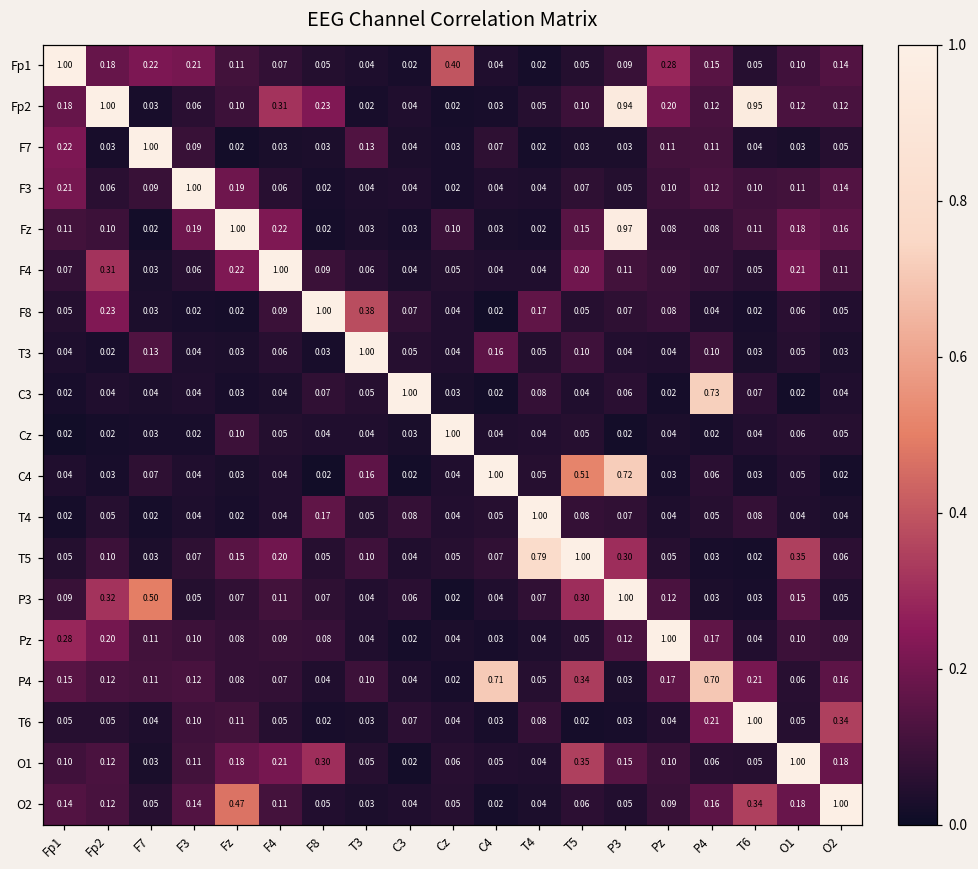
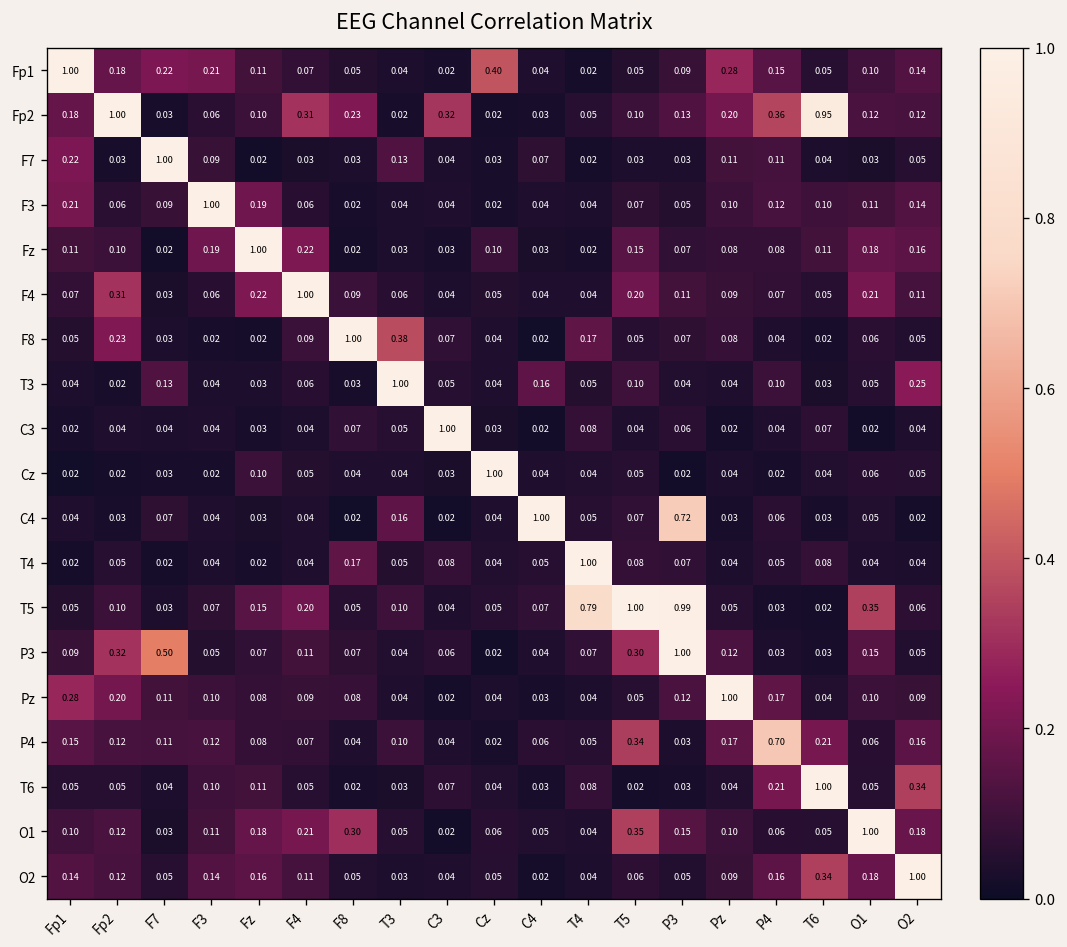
  {
    "Fp2": {
      "Fp1": 0.18,
      "Fp2": 1.00,
      "F7": 0.03,
      "F3": 0.06,
      "Fz": 0.10,
      "F4": 0.31,
      "F8": 0.23,
      "T3": 0.02,
-     "C3": 0.04,
+     "C3": 0.32,
      "Cz": 0.02,
      "C4": 0.03,
      "T4": 0.05,
      "T5": 0.10,
-     "P3": 0.94,
+     "P3": 0.13,
      "Pz": 0.20,
-     "P4": 0.12,
+     "P4": 0.36,
      "T6": 0.95,
      "O1": 0.12,
      "O2": 0.12
    },
    "Fz": {
      "Fp1": 0.11,
      "Fp2": 0.10,
      "F7": 0.02,
      "F3": 0.19,
      "Fz": 1.00,
      "F4": 0.22,
      "F8": 0.02,
      "T3": 0.03,
      "C3": 0.03,
      "Cz": 0.10,
      "C4": 0.03,
      "T4": 0.02,
      "T5": 0.15,
-     "P3": 0.97,
+     "P3": 0.07,
      "Pz": 0.08,
      "P4": 0.08,
      "T6": 0.11,
      "O1": 0.18,
      "O2": 0.16
    },
    "T3": {
      "Fp1": 0.04,
      "Fp2": 0.02,
      "F7": 0.13,
      "F3": 0.04,
      "Fz": 0.03,
      "F4": 0.06,
      "F8": 0.03,
      "T3": 1.00,
      "C3": 0.05,
      "Cz": 0.04,
      "C4": 0.16,
      "T4": 0.05,
      "T5": 0.10,
      "P3": 0.04,
      "Pz": 0.04,
      "P4": 0.10,
      "T6": 0.03,
      "O1": 0.05,
-     "O2": 0.03
+     "O2": 0.25
    },
    "C3": {
      "Fp1": 0.02,
      "Fp2": 0.04,
      "F7": 0.04,
      "F3": 0.04,
      "Fz": 0.03,
      "F4": 0.04,
      "F8": 0.07,
      "T3": 0.05,
      "C3": 1.00,
      "Cz": 0.03,
      "C4": 0.02,
      "T4": 0.08,
      "T5": 0.04,
      "P3": 0.06,
      "Pz": 0.02,
-     "P4": 0.73,
+     "P4": 0.04,
      "T6": 0.07,
      "O1": 0.02,
      "O2": 0.04
    },
    "C4": {
      "Fp1": 0.04,
      "Fp2": 0.03,
      "F7": 0.07,
      "F3": 0.04,
      "Fz": 0.03,
      "F4": 0.04,
      "F8": 0.02,
      "T3": 0.16,
      "C3": 0.02,
      "Cz": 0.04,
      "C4": 1.00,
      "T4": 0.05,
-     "T5": 0.51,
+     "T5": 0.07,
      "P3": 0.72,
      "Pz": 0.03,
      "P4": 0.06,
      "T6": 0.03,
      "O1": 0.05,
      "O2": 0.02
    },
    "T5": {
      "Fp1": 0.05,
      "Fp2": 0.10,
      "F7": 0.03,
      "F3": 0.07,
      "Fz": 0.15,
      "F4": 0.20,
      "F8": 0.05,
      "T3": 0.10,
      "C3": 0.04,
      "Cz": 0.05,
      "C4": 0.07,
      "T4": 0.79,
      "T5": 1.00,
-     "P3": 0.30,
+     "P3": 0.99,
      "Pz": 0.05,
      "P4": 0.03,
      "T6": 0.02,
      "O1": 0.35,
      "O2": 0.06
    },
    "P4": {
      "Fp1": 0.15,
      "Fp2": 0.12,
      "F7": 0.11,
      "F3": 0.12,
      "Fz": 0.08,
      "F4": 0.07,
      "F8": 0.04,
      "T3": 0.10,
      "C3": 0.04,
      "Cz": 0.02,
-     "C4": 0.71,
+     "C4": 0.06,
      "T4": 0.05,
      "T5": 0.34,
      "P3": 0.03,
      "Pz": 0.17,
      "P4": 0.70,
      "T6": 0.21,
      "O1": 0.06,
      "O2": 0.16
    },
    "O2": {
      "Fp1": 0.14,
      "Fp2": 0.12,
      "F7": 0.05,
      "F3": 0.14,
-     "Fz": 0.47,
+     "Fz": 0.16,
      "F4": 0.11,
      "F8": 0.05,
      "T3": 0.03,
      "C3": 0.04,
      "Cz": 0.05,
      "C4": 0.02,
      "T4": 0.04,
      "T5": 0.06,
      "P3": 0.05,
      "Pz": 0.09,
      "P4": 0.16,
      "T6": 0.34,
      "O1": 0.18,
      "O2": 1.00
    }
  }
